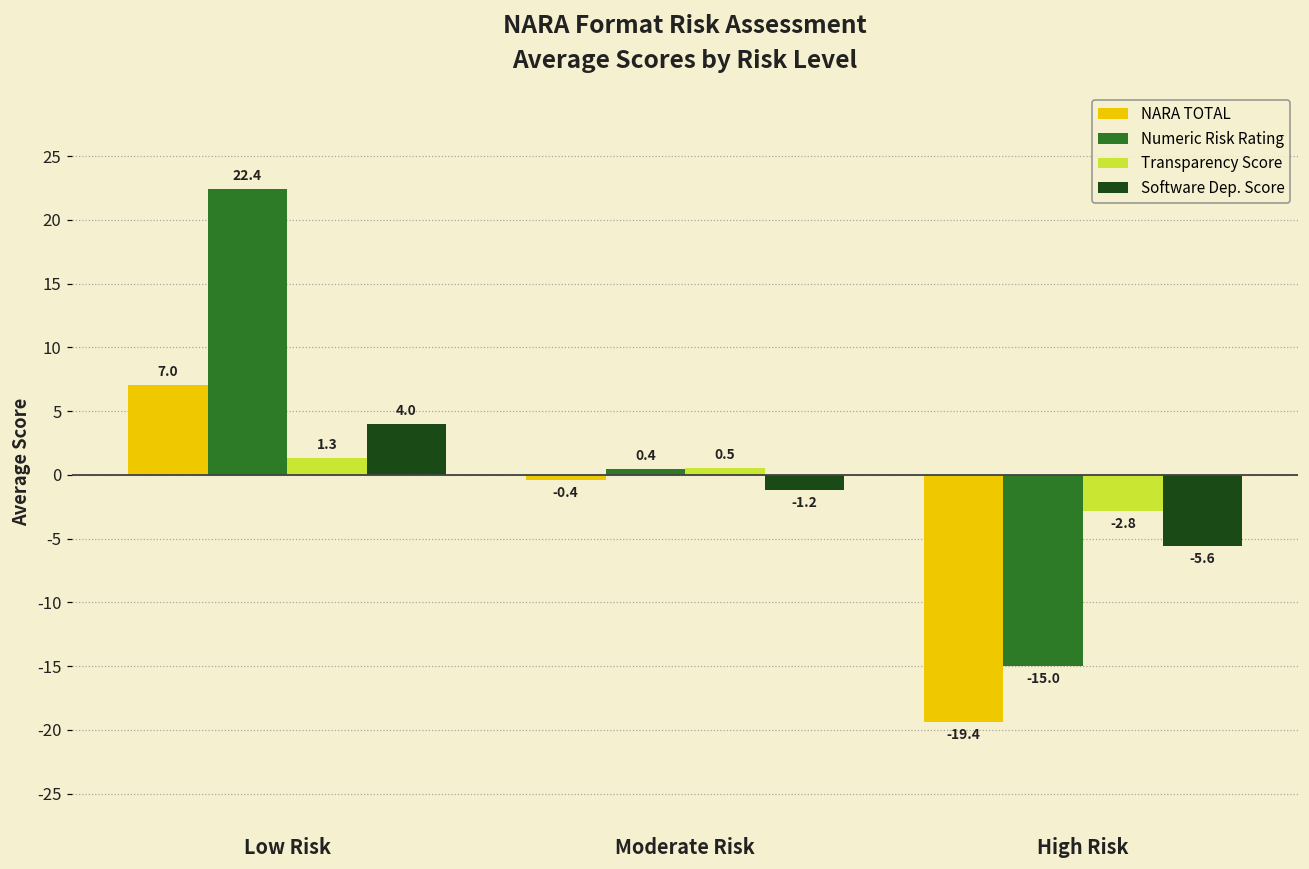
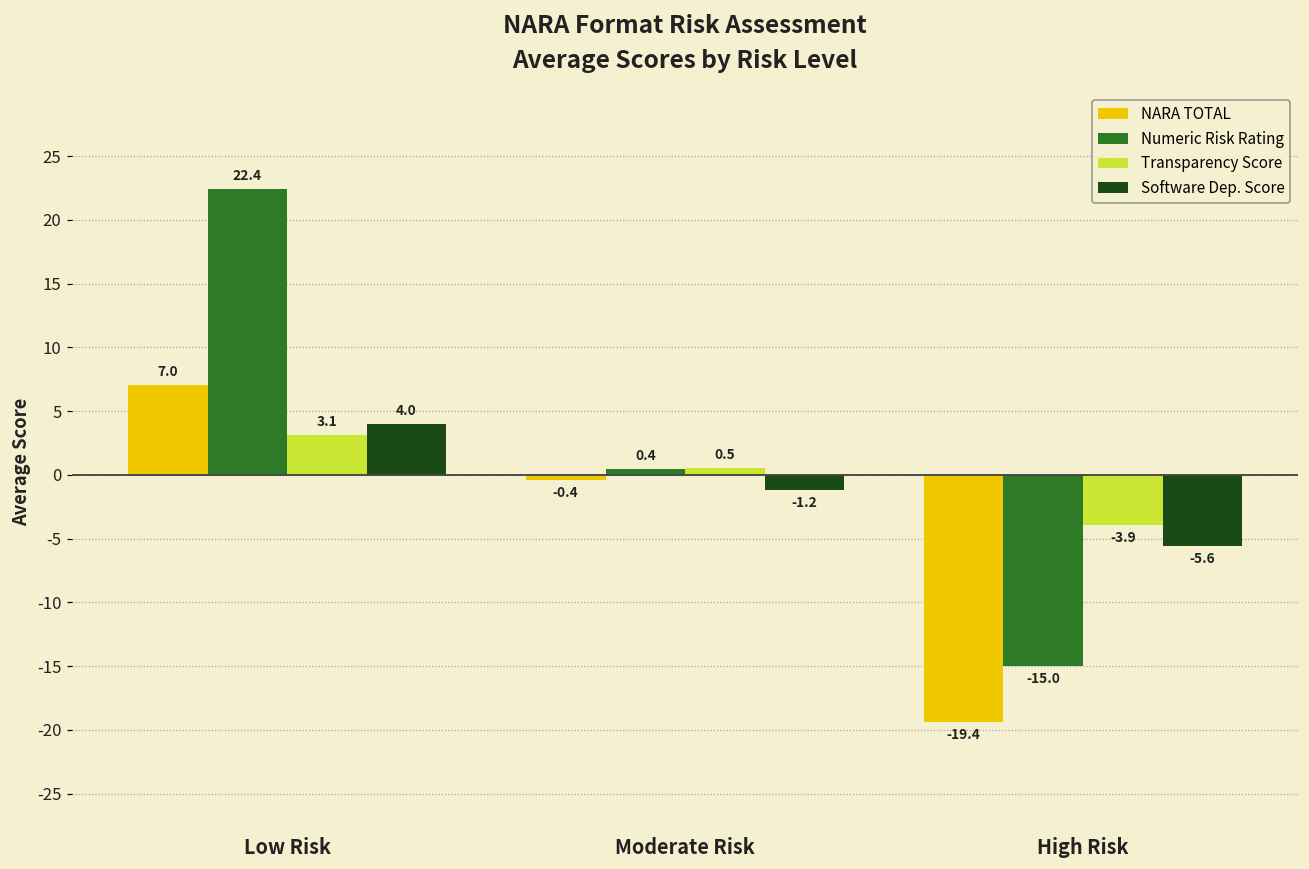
  {
    "NARA TOTAL": {
      "Low Risk": 7.0,
      "Moderate Risk": -0.4,
      "High Risk": -19.4
    },
    "Transparency Score": {
-     "Low Risk": 1.3,
+     "Low Risk": 3.1,
      "Moderate Risk": 0.5,
-     "High Risk": -2.8
+     "High Risk": -3.9
    }
  }
